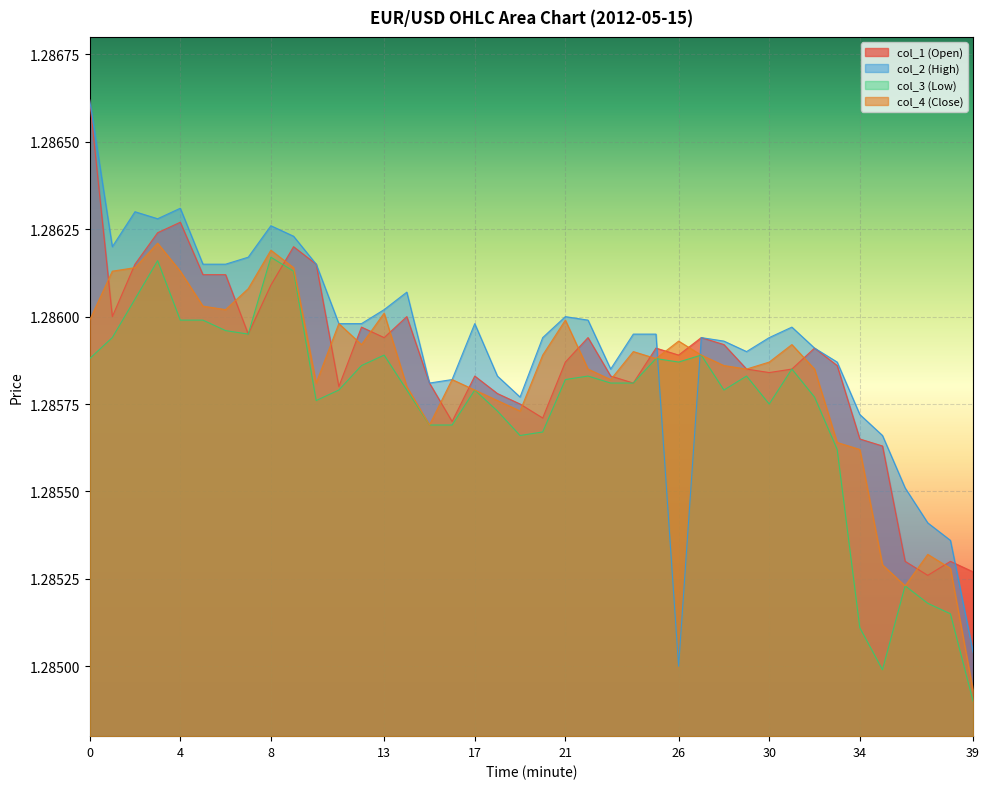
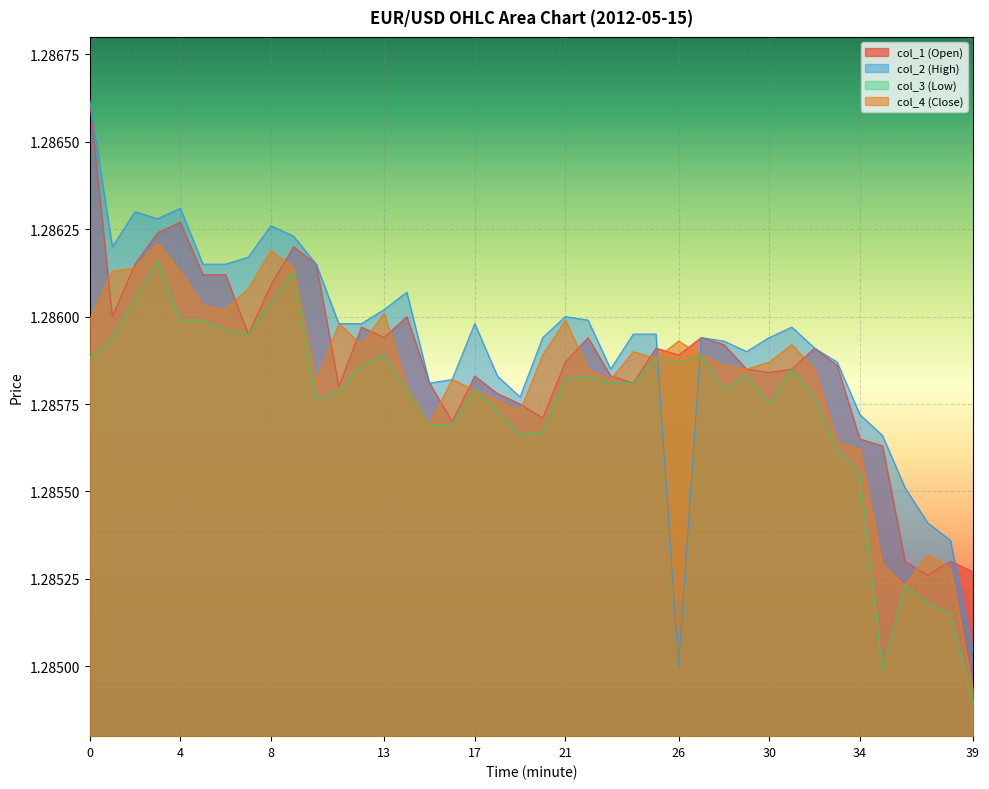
  {
    "col_2 (High)": {
      "4": 1.28631,
      "8": 1.28626,
      "13": 1.28602,
      "17": 1.28598,
      "21": 1.28600,
      "26": 1.28500,
      "30": 1.28594,
      "34": 1.28572,
      "39": 1.28504
    },
    "col_3 (Low)": {
      "0": 1.28588,
      "4": 1.28599,
-     "8": 1.28617,
+     "8": 1.28604,
      "13": 1.28589,
      "21": 1.28582,
      "26": 1.28587,
      "30": 1.28575,
-     "34": 1.28511,
+     "34": 1.28555,
      "39": 1.28490
    }
  }
